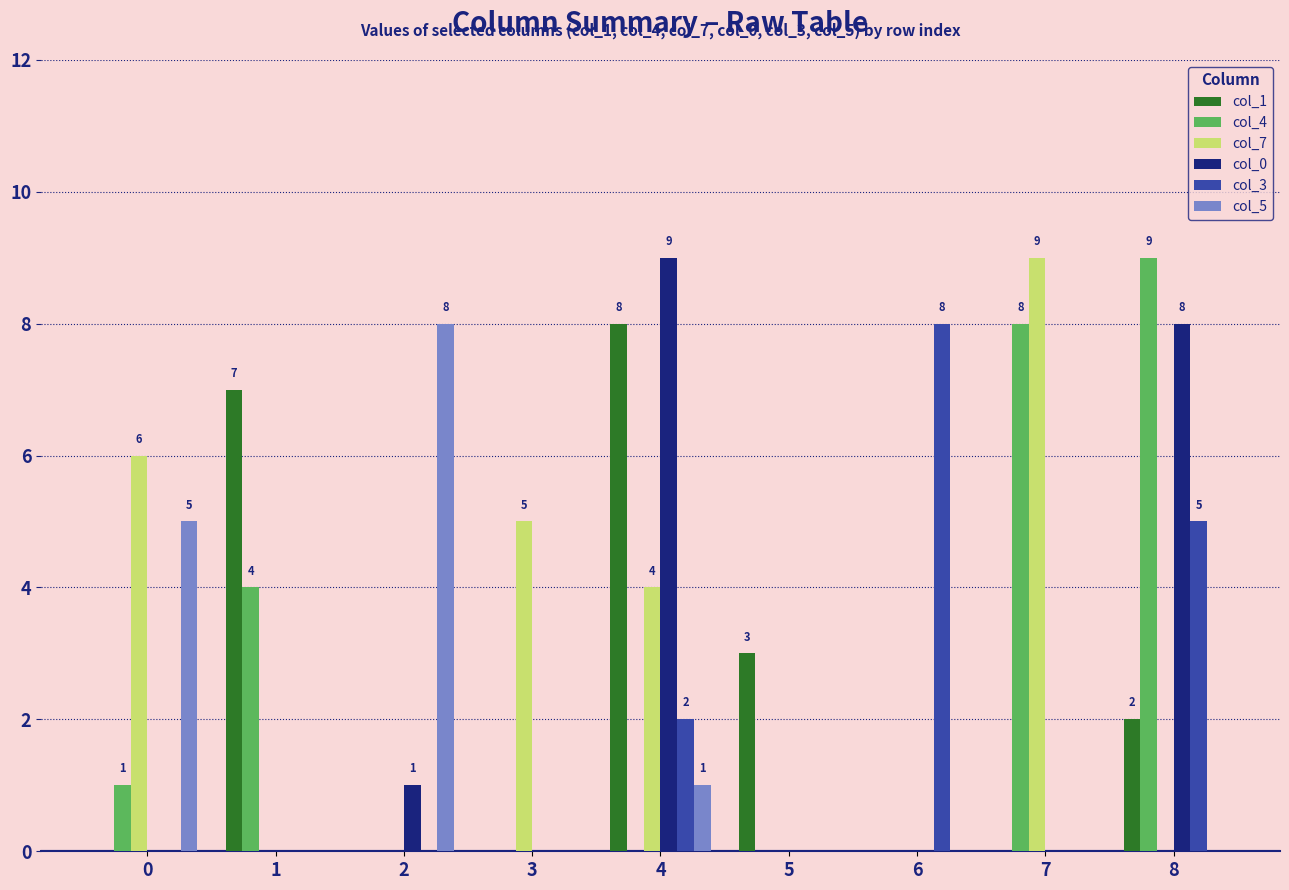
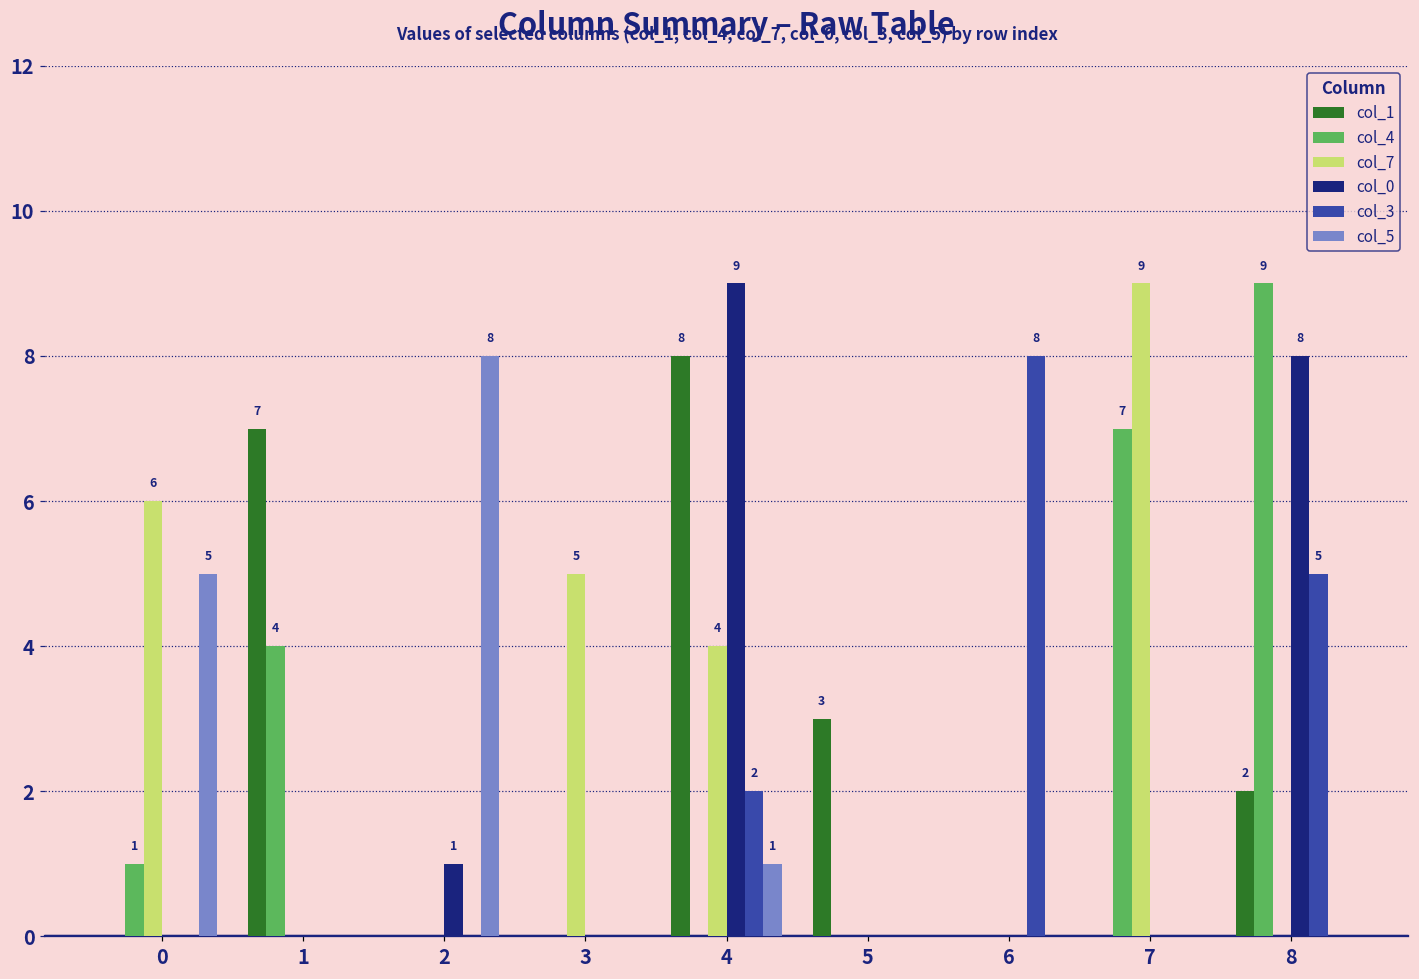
  {
    "col_1": {
      "1": 7,
      "4": 8,
      "5": 3,
      "8": 2
    },
    "col_4": {
      "0": 1,
      "1": 4,
-     "7": 8,
+     "7": 7,
      "8": 9
    },
    "col_7": {
      "0": 6,
      "3": 5,
      "4": 4,
      "7": 9
    },
    "col_0": {
      "2": 1,
      "4": 9,
      "8": 8
    },
    "col_3": {
      "4": 2,
      "6": 8,
      "8": 5
    },
    "col_5": {
      "0": 5,
      "2": 8,
      "4": 1
    }
  }
